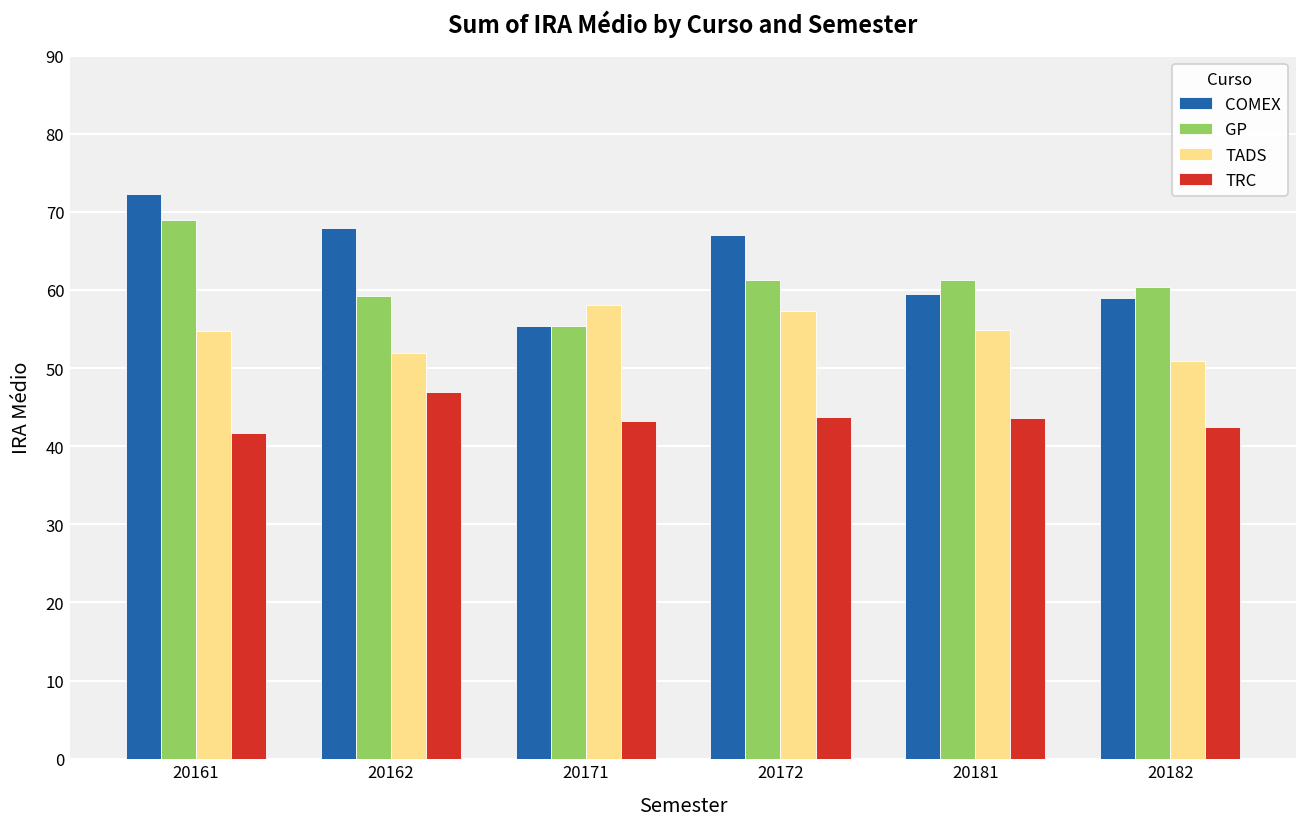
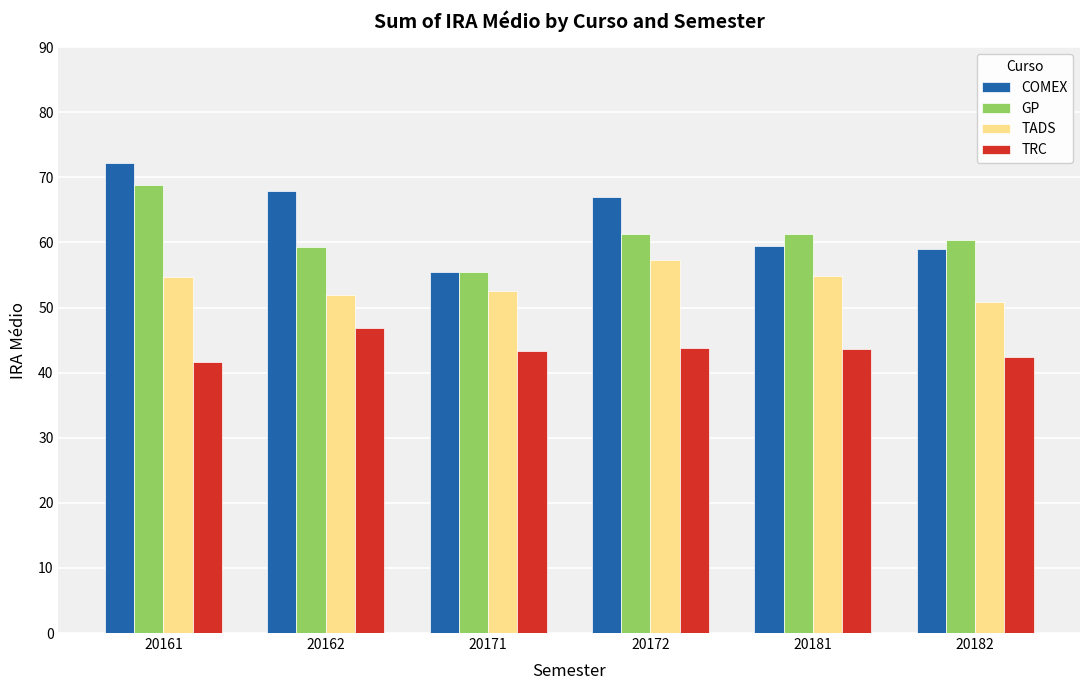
  {
    "COMEX": {
      "20161": 72,
      "20162": 68,
      "20171": 55,
      "20172": 67,
      "20181": 59,
      "20182": 59
    },
    "GP": {
      "20161": 69,
      "20162": 59,
      "20171": 55,
      "20172": 61,
      "20181": 61,
      "20182": 60
    },
    "TADS": {
      "20161": 55,
      "20162": 52,
-     "20171": 58,
+     "20171": 53,
      "20172": 57,
      "20181": 55,
      "20182": 51
    },
    "TRC": {
      "20161": 42,
      "20162": 47,
      "20171": 43,
      "20172": 44,
      "20181": 44,
      "20182": 42
    }
  }
